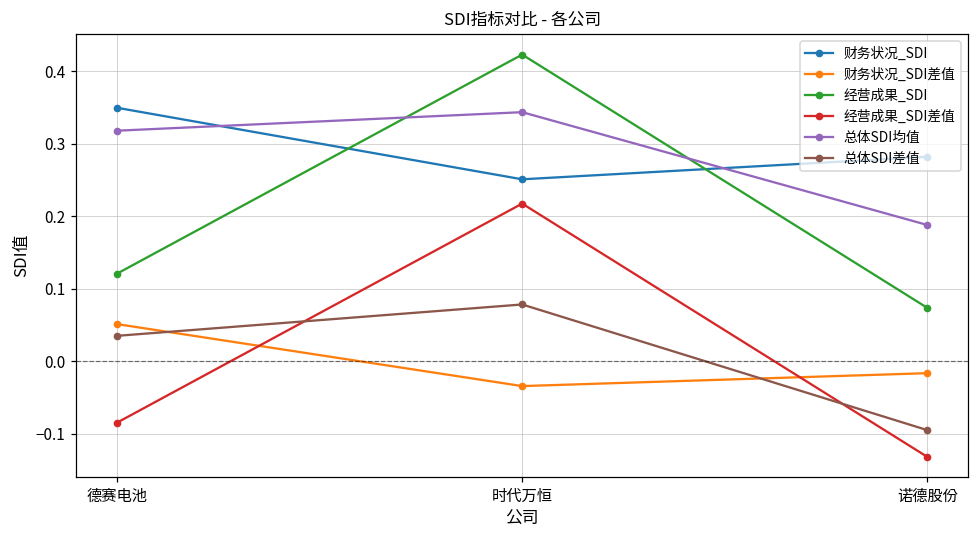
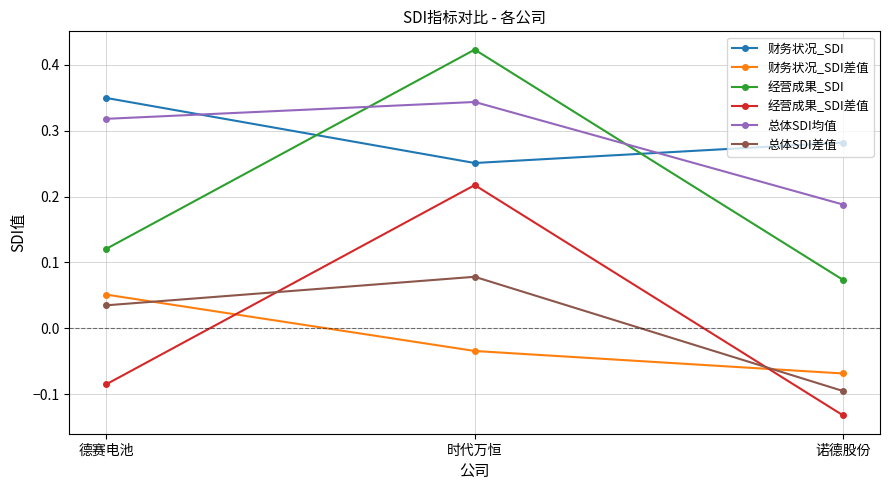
  {
    "财务状况_SDI": {
      "德赛电池": 0.35,
      "时代万恒": 0.25
    },
    "财务状况_SDI差值": {
      "德赛电池": 0.05,
      "时代万恒": -0.03,
-     "诺德股份": -0.02
+     "诺德股份": -0.07
    },
    "经营成果_SDI": {
      "德赛电池": 0.12,
      "时代万恒": 0.42,
      "诺德股份": 0.07
    },
    "经营成果_SDI差值": {
      "德赛电池": -0.09,
      "时代万恒": 0.22,
      "诺德股份": -0.13
    },
    "总体SDI均值": {
      "德赛电池": 0.32,
      "时代万恒": 0.34,
      "诺德股份": 0.19
    },
    "总体SDI差值": {
      "德赛电池": 0.03,
      "时代万恒": 0.08,
      "诺德股份": -0.10
    }
  }
